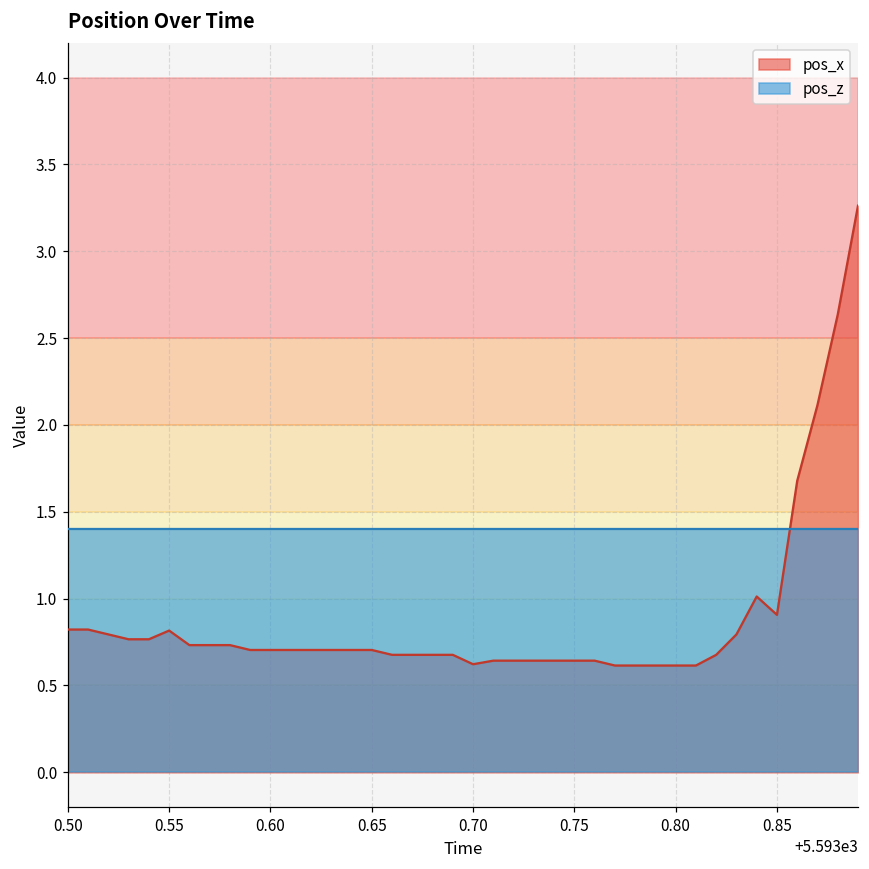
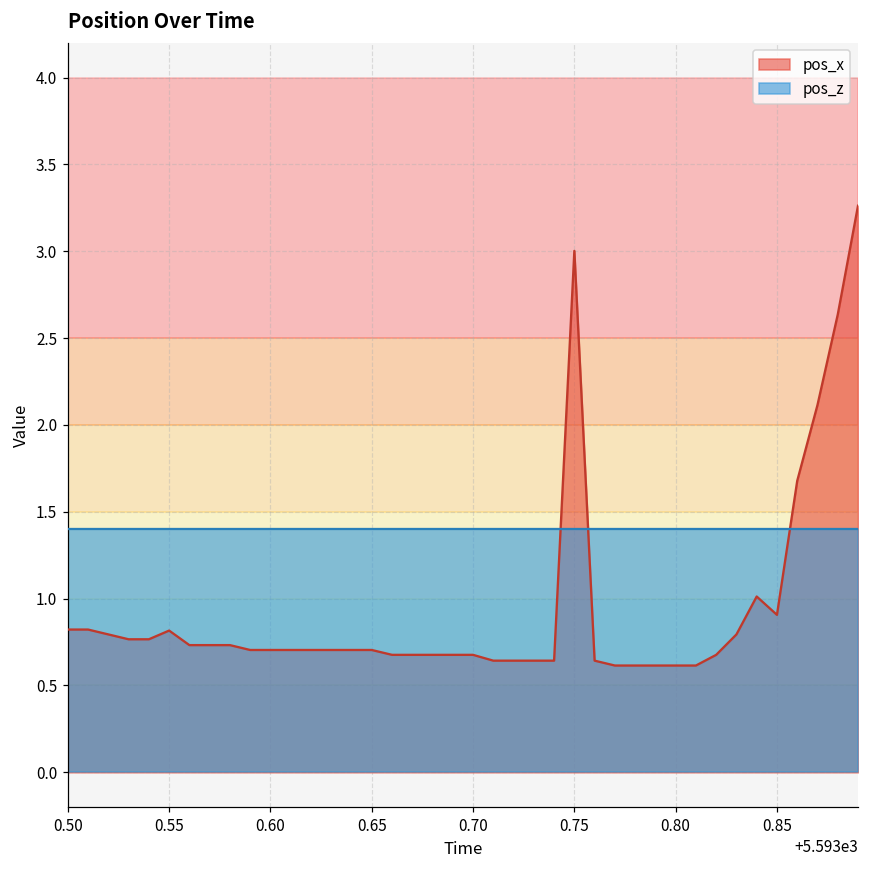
  {
    "pos_x": {
      "0.50": 0.82,
      "0.55": 0.82,
      "0.60": 0.70,
      "0.65": 0.70,
-     "0.70": 0.62,
-     "0.75": 0.64,
+     "0.70": 0.68,
+     "0.75": 3.00,
      "0.80": 0.62,
      "0.85": 0.91
    },
    "pos_z": {
      "0.50": 1.40,
      "0.55": 1.40,
      "0.60": 1.40,
      "0.65": 1.40,
      "0.70": 1.40,
      "0.75": 1.40,
      "0.80": 1.40,
      "0.85": 1.40
    }
  }
